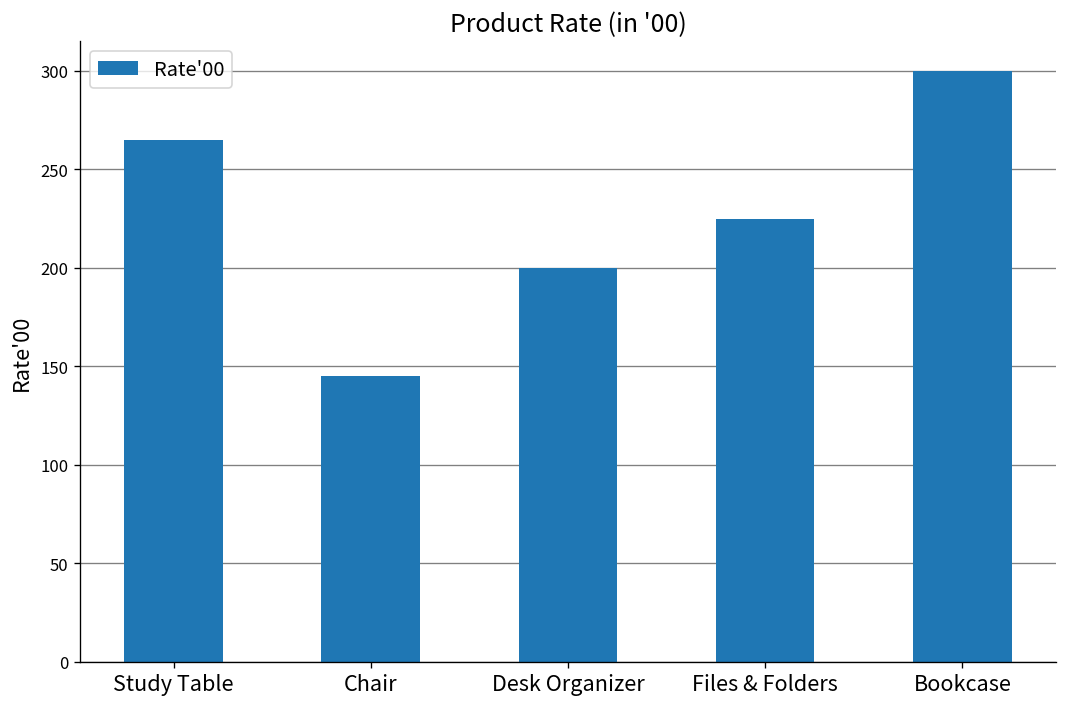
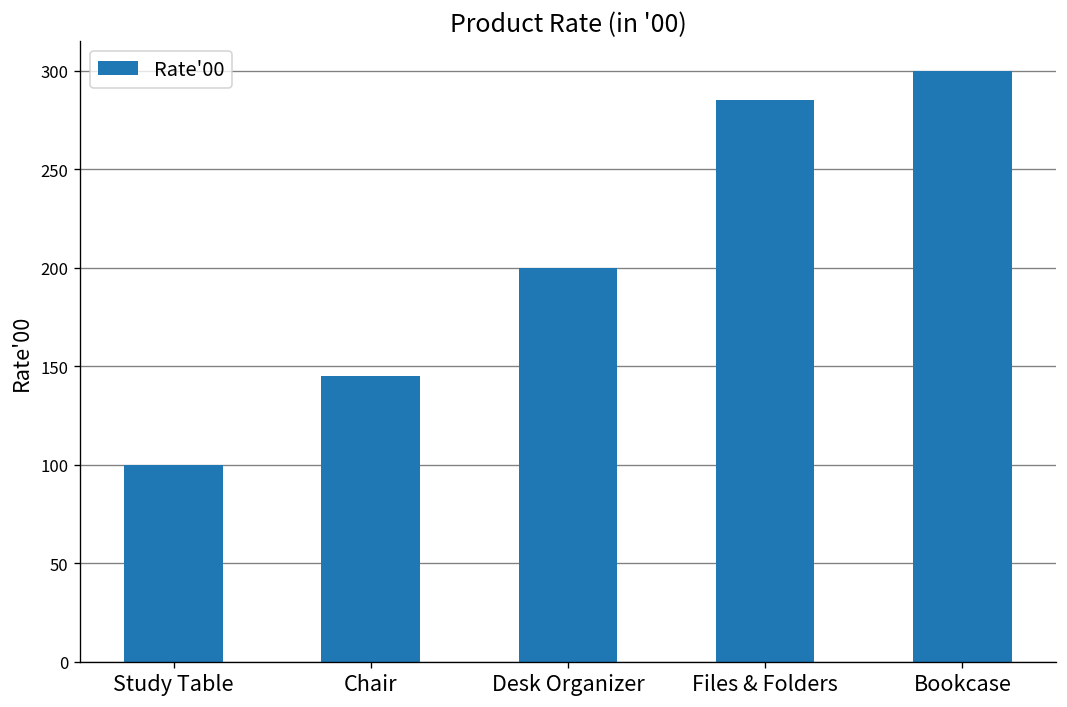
  {
-   "Study Table": 265,
+   "Study Table": 100,
    "Chair": 145,
    "Desk Organizer": 200,
-   "Files & Folders": 225,
+   "Files & Folders": 285,
    "Bookcase": 300
  }
